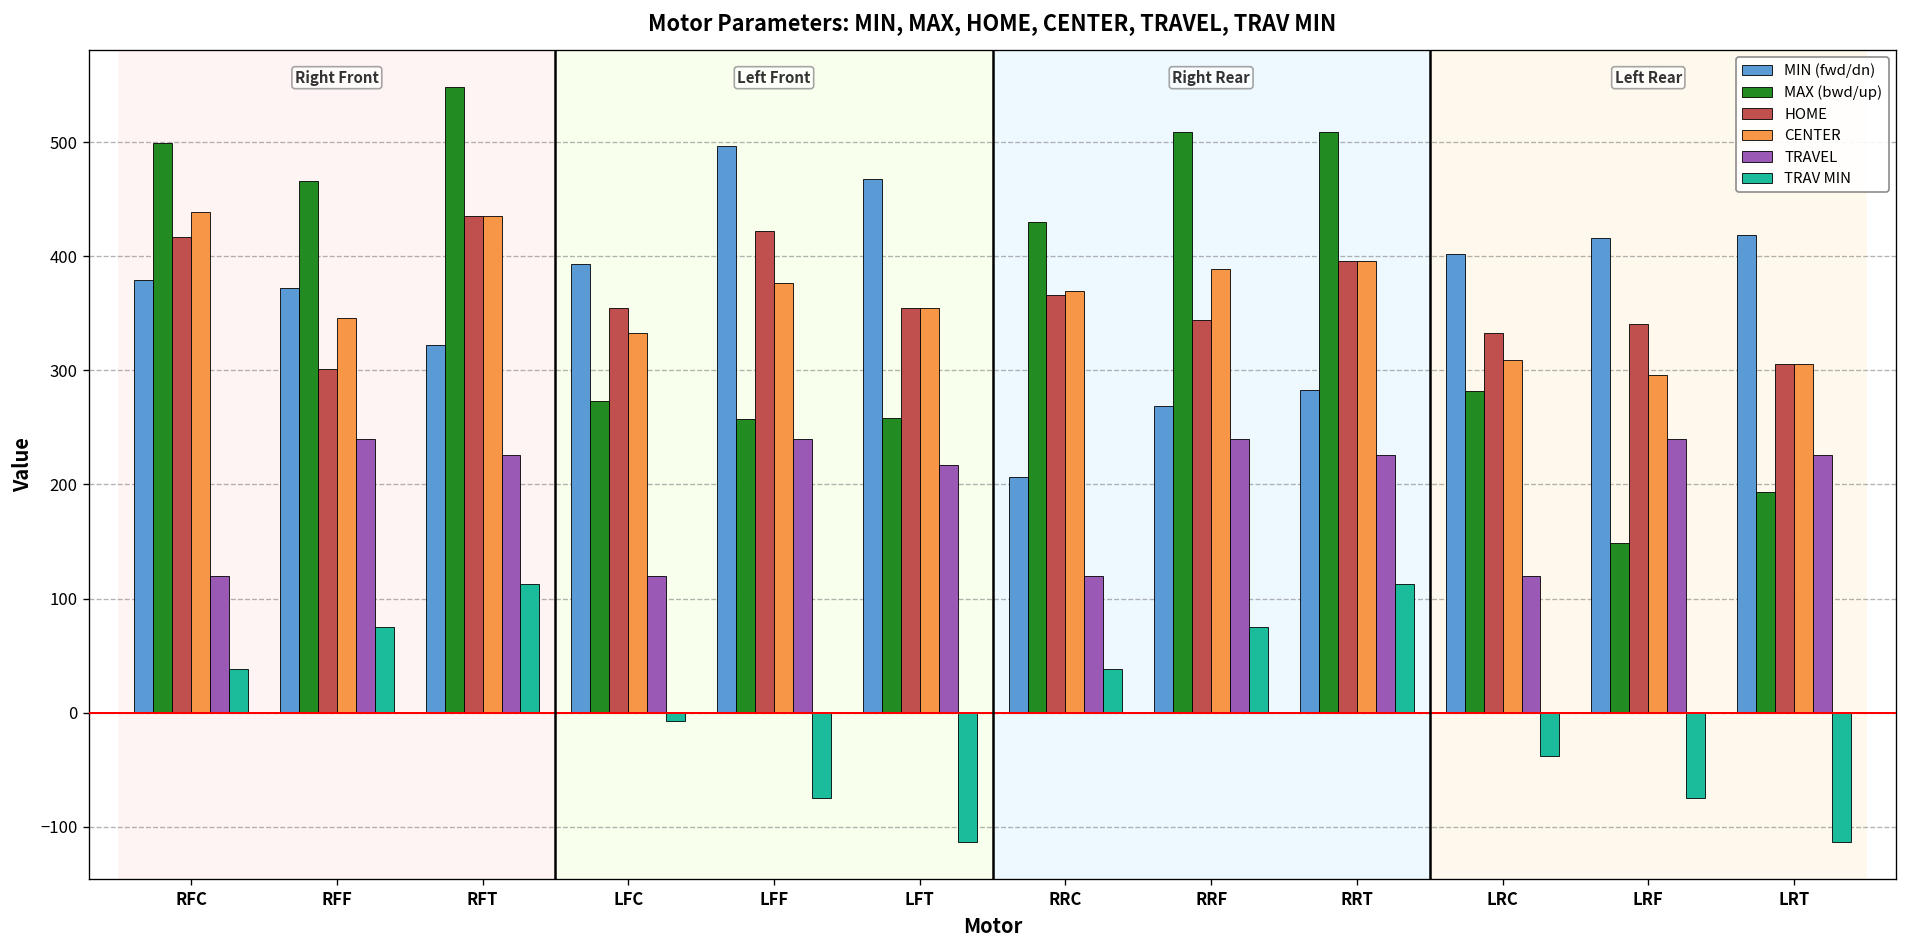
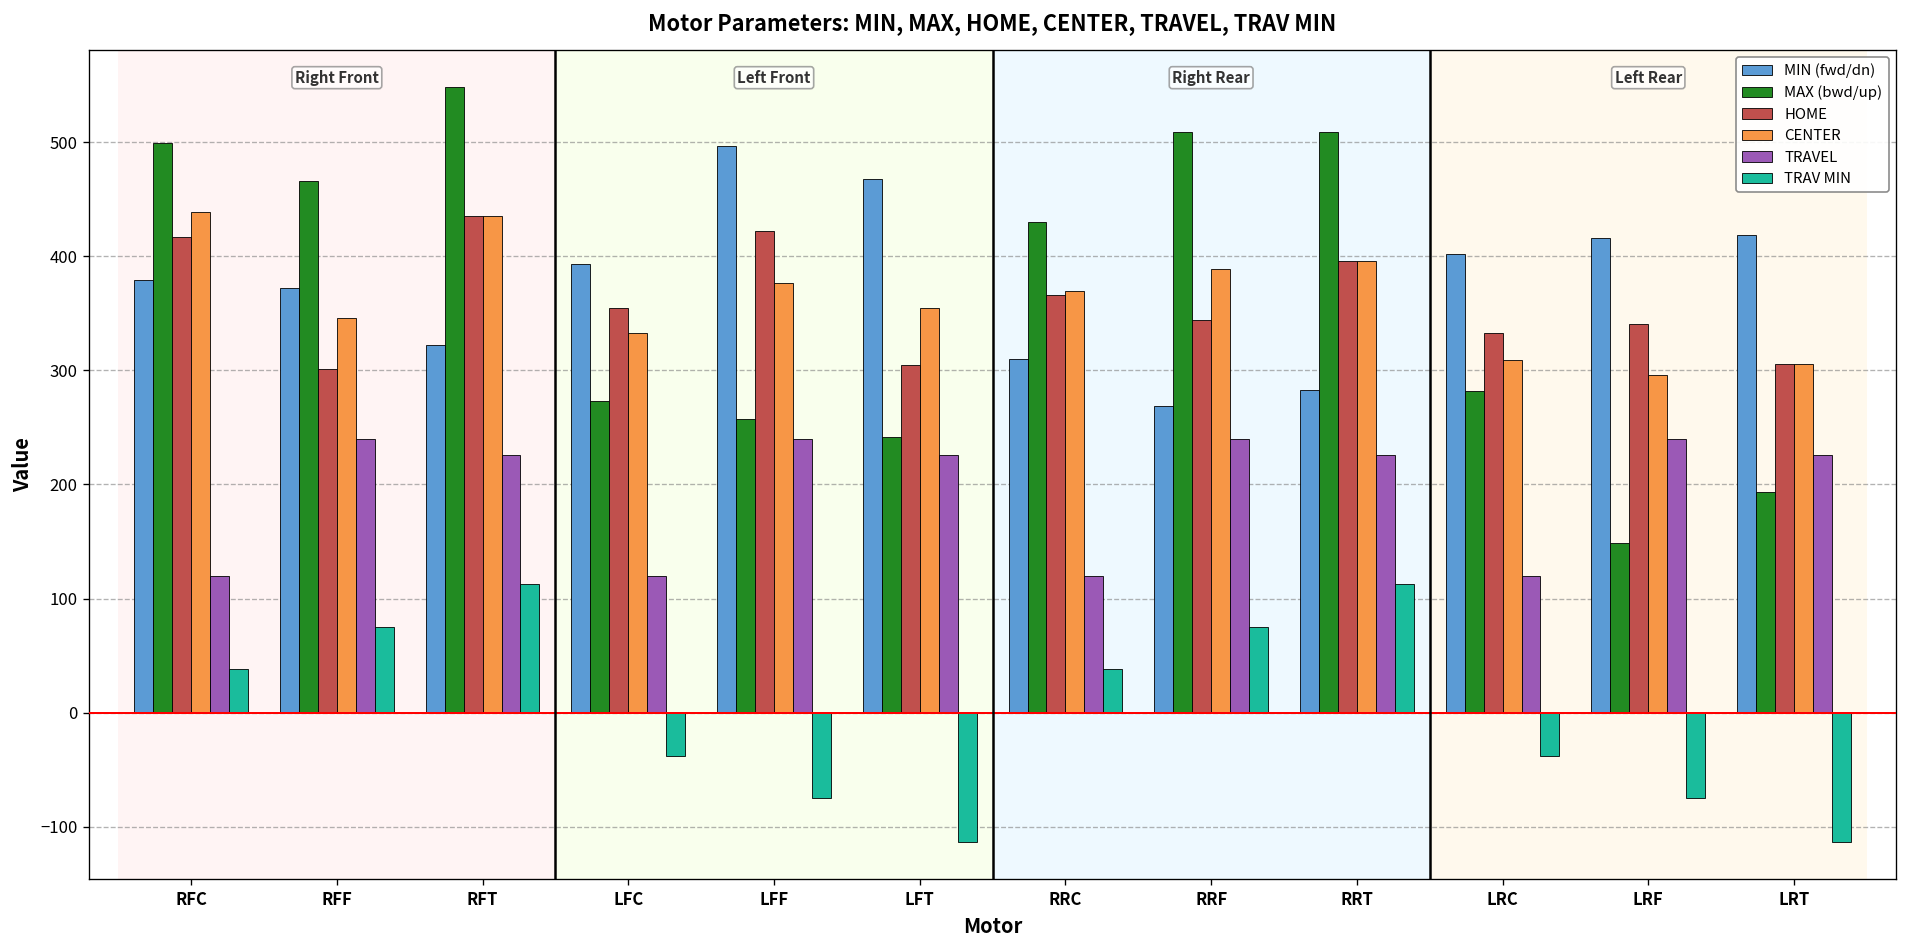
  {
    "MIN (fwd/dn)": {
      "RFC": 380,
      "RFF": 370,
      "RFT": 320,
      "LFC": 390,
      "LFF": 500,
      "LFT": 470,
-     "RRC": 210,
+     "RRC": 310,
      "RRF": 270,
      "RRT": 280,
      "LRC": 400,
      "LRF": 420,
      "LRT": 420
    },
    "MAX (bwd/up)": {
      "RFC": 500,
      "RFF": 470,
      "RFT": 550,
      "LFC": 270,
      "LFF": 260,
-     "LFT": 260,
+     "LFT": 240,
      "RRC": 430,
      "RRF": 510,
      "RRT": 510,
      "LRC": 280,
      "LRF": 150,
      "LRT": 190
    },
    "HOME": {
      "RFC": 420,
      "RFF": 300,
      "RFT": 440,
      "LFC": 360,
      "LFF": 420,
-     "LFT": 360,
+     "LFT": 310,
      "RRC": 370,
      "RRF": 340,
      "RRT": 400,
      "LRC": 330,
      "LRF": 340,
      "LRT": 310
    },
    "CENTER": {
      "RFC": 440,
      "RFF": 350,
      "RFT": 440,
      "LFC": 330,
      "LFF": 380,
      "LFT": 360,
      "RRC": 370,
      "RRF": 390,
      "RRT": 400,
      "LRC": 310,
      "LRF": 300,
      "LRT": 310
    },
    "TRAVEL": {
      "RFC": 120,
      "RFF": 240,
      "RFT": 230,
      "LFC": 120,
      "LFF": 240,
-     "LFT": 220,
+     "LFT": 230,
      "RRC": 120,
      "RRF": 240,
      "RRT": 230,
      "LRC": 120,
      "LRF": 240,
      "LRT": 230
    },
    "TRAV MIN": {
      "RFC": 40,
      "RFF": 80,
      "RFT": 110,
-     "LFC": -10,
+     "LFC": -40,
      "LFF": -80,
      "LFT": -110,
      "RRC": 40,
      "RRF": 80,
      "RRT": 110,
      "LRC": -40,
      "LRF": -80,
      "LRT": -110
    }
  }
